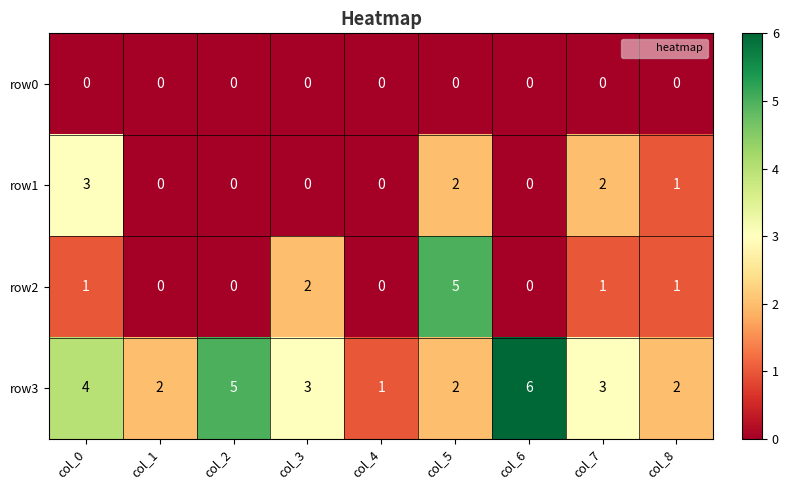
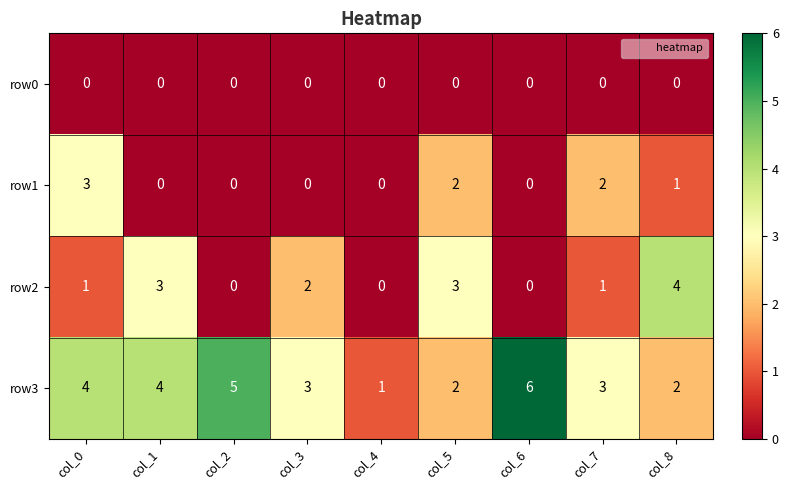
  {
    "row0": {
      "col_0": 0,
      "col_1": 0,
      "col_2": 0,
      "col_3": 0,
      "col_4": 0,
      "col_5": 0,
      "col_6": 0,
      "col_7": 0,
      "col_8": 0
    },
    "row1": {
      "col_0": 3,
      "col_1": 0,
      "col_2": 0,
      "col_3": 0,
      "col_4": 0,
      "col_5": 2,
      "col_6": 0,
      "col_7": 2,
      "col_8": 1
    },
    "row2": {
      "col_0": 1,
-     "col_1": 0,
+     "col_1": 3,
      "col_2": 0,
      "col_3": 2,
      "col_4": 0,
-     "col_5": 5,
+     "col_5": 3,
      "col_6": 0,
      "col_7": 1,
-     "col_8": 1
+     "col_8": 4
    },
    "row3": {
      "col_0": 4,
-     "col_1": 2,
+     "col_1": 4,
      "col_2": 5,
      "col_3": 3,
      "col_4": 1,
      "col_5": 2,
      "col_6": 6,
      "col_7": 3,
      "col_8": 2
    }
  }
